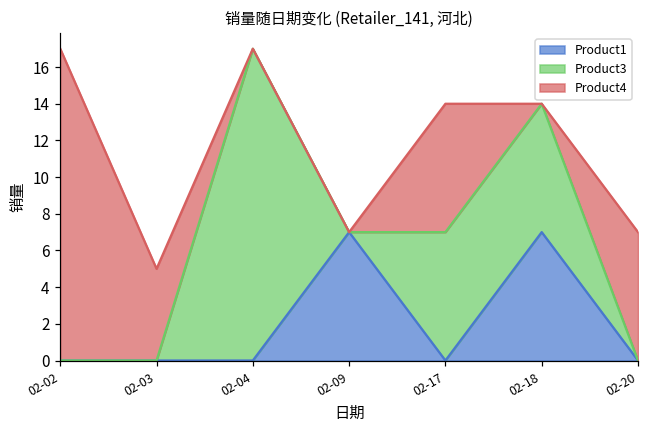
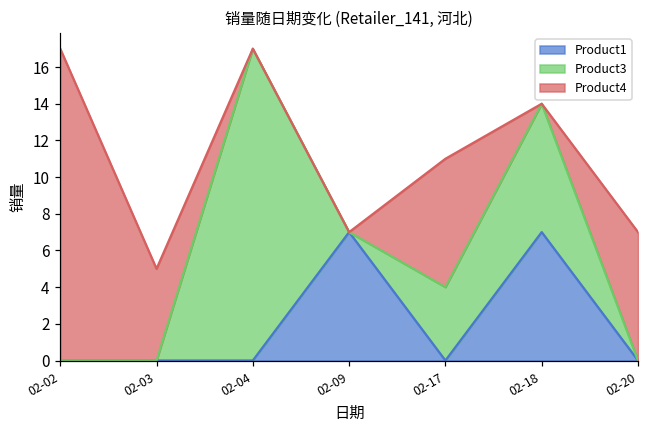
  {
    "Product1": {
      "02-04": 0,
      "02-17": 0,
      "02-18": 7
    },
    "Product3": {
-     "02-17": 7
+     "02-17": 4
    },
    "Product4": {
      "02-02": 17,
      "02-03": 5,
      "02-17": 7,
      "02-20": 7
    }
  }
